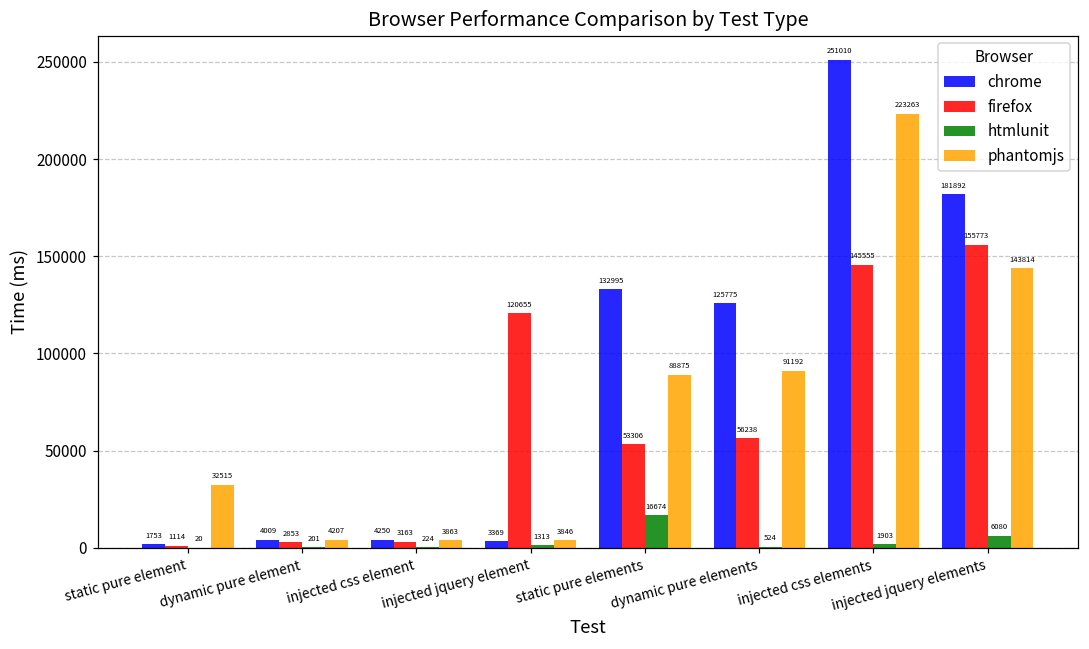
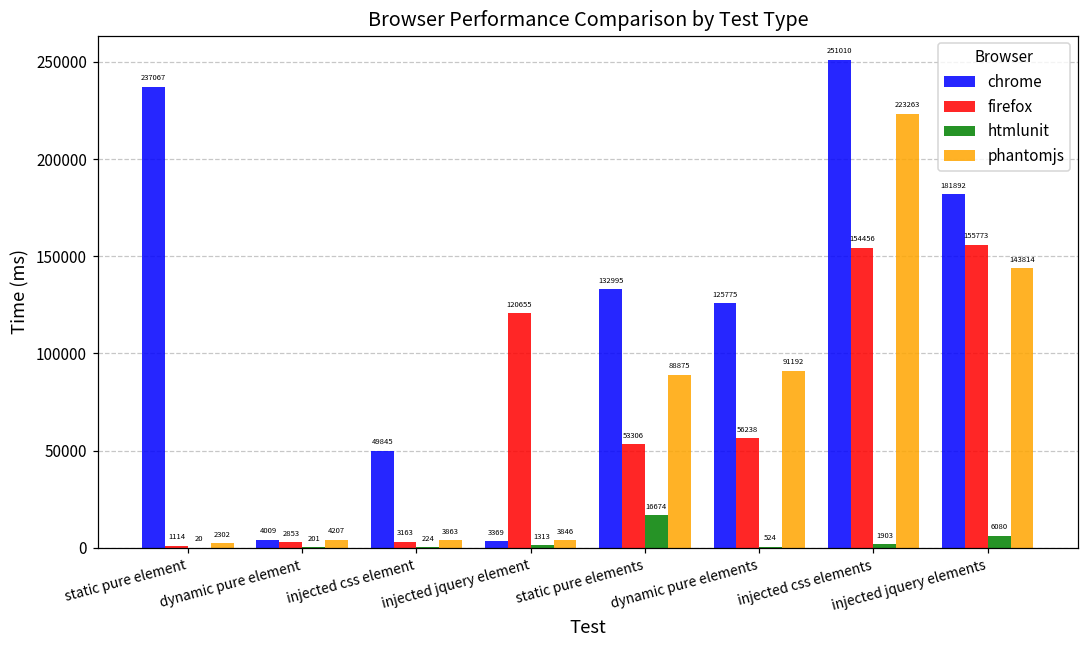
  {
    "chrome": {
-     "static pure element": 1753,
+     "static pure element": 237067,
      "dynamic pure element": 4009,
-     "injected css element": 4250,
+     "injected css element": 49845,
      "injected jquery element": 3369,
      "static pure elements": 132995,
      "dynamic pure elements": 125775,
      "injected css elements": 251010,
      "injected jquery elements": 181892
    },
    "firefox": {
      "static pure element": 1114,
      "dynamic pure element": 2853,
      "injected css element": 3163,
      "injected jquery element": 120655,
      "static pure elements": 53306,
      "dynamic pure elements": 56238,
-     "injected css elements": 145555,
+     "injected css elements": 154456,
      "injected jquery elements": 155773
    },
    "htmlunit": {
      "static pure element": 20,
      "dynamic pure element": 201,
      "injected css element": 224,
      "injected jquery element": 1313,
      "static pure elements": 16674,
      "dynamic pure elements": 524,
      "injected css elements": 1903,
      "injected jquery elements": 6080
    },
    "phantomjs": {
-     "static pure element": 32515,
+     "static pure element": 2302,
      "dynamic pure element": 4207,
      "injected css element": 3863,
      "injected jquery element": 3846,
      "static pure elements": 88875,
      "dynamic pure elements": 91192,
      "injected css elements": 223263,
      "injected jquery elements": 143814
    }
  }
